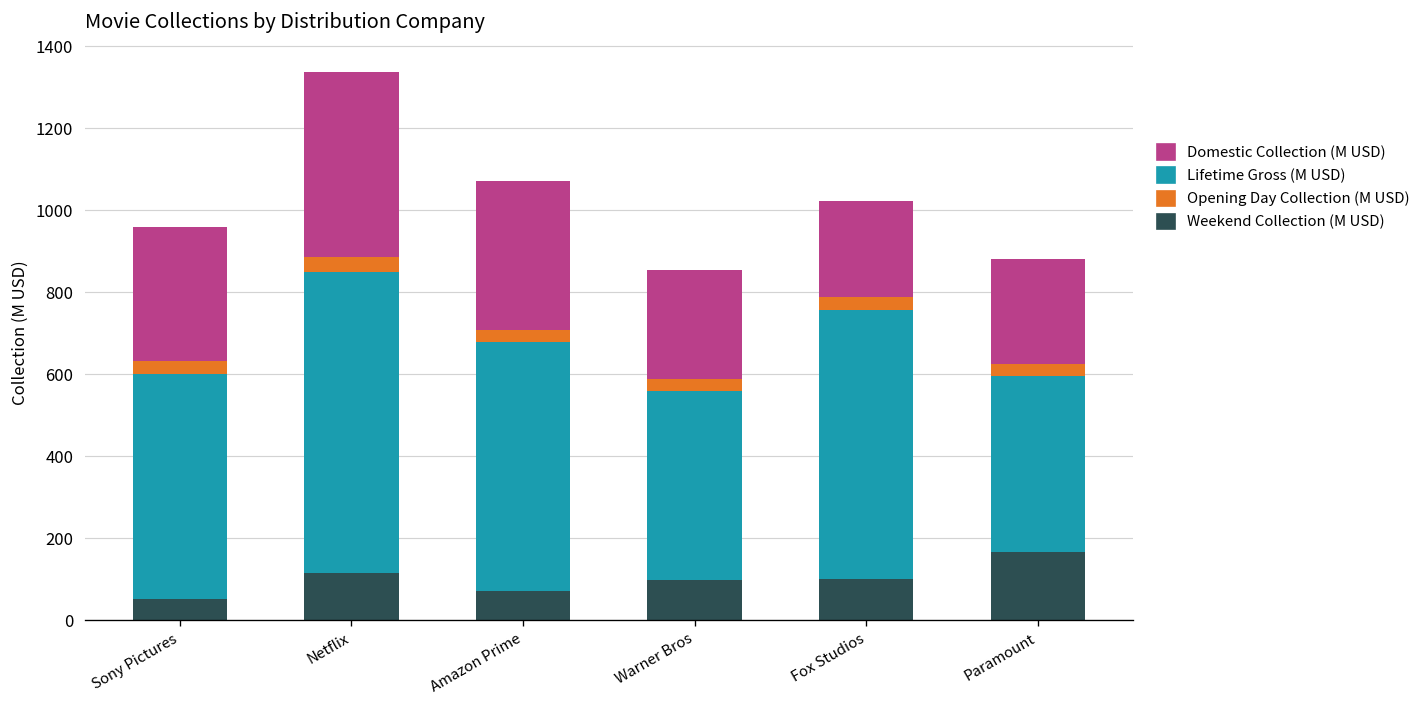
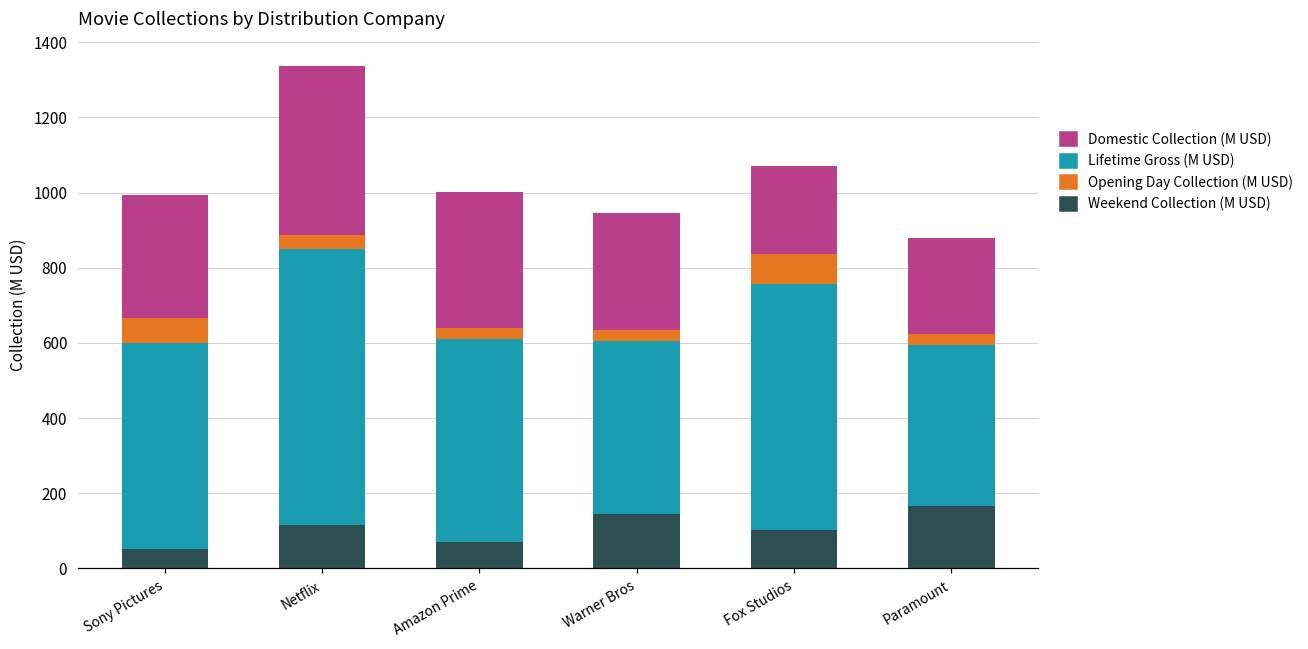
  {
    "Weekend Collection (M USD)": {
      "Sony Pictures": 50,
      "Netflix": 110,
      "Amazon Prime": 70,
-     "Warner Bros": 100,
+     "Warner Bros": 140,
      "Fox Studios": 100,
      "Paramount": 170
    },
    "Lifetime Gross (M USD)": {
      "Sony Pictures": 550,
      "Netflix": 740,
-     "Amazon Prime": 610,
+     "Amazon Prime": 540,
      "Warner Bros": 460,
      "Fox Studios": 650,
      "Paramount": 430
    },
    "Opening Day Collection (M USD)": {
-     "Sony Pictures": 30,
+     "Sony Pictures": 60,
      "Netflix": 40,
      "Amazon Prime": 30,
      "Warner Bros": 30,
-     "Fox Studios": 30,
+     "Fox Studios": 80,
      "Paramount": 30
    },
    "Domestic Collection (M USD)": {
      "Sony Pictures": 330,
      "Netflix": 450,
      "Amazon Prime": 360,
-     "Warner Bros": 260,
+     "Warner Bros": 310,
      "Fox Studios": 230,
      "Paramount": 260
    }
  }
